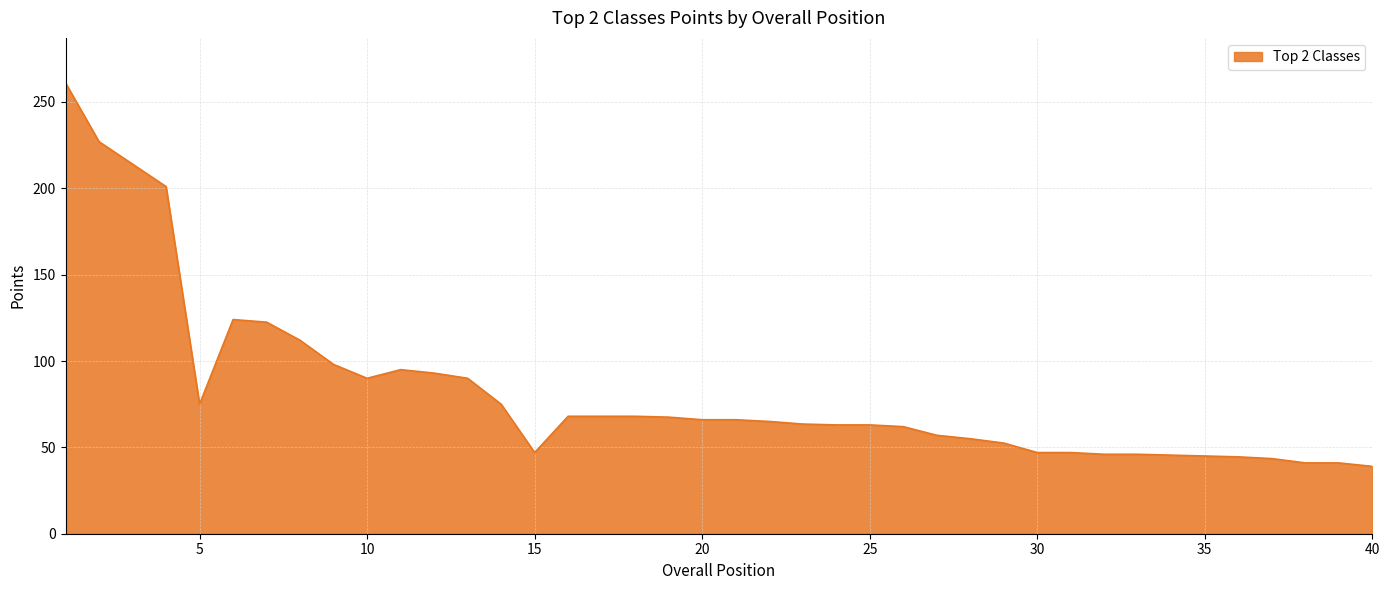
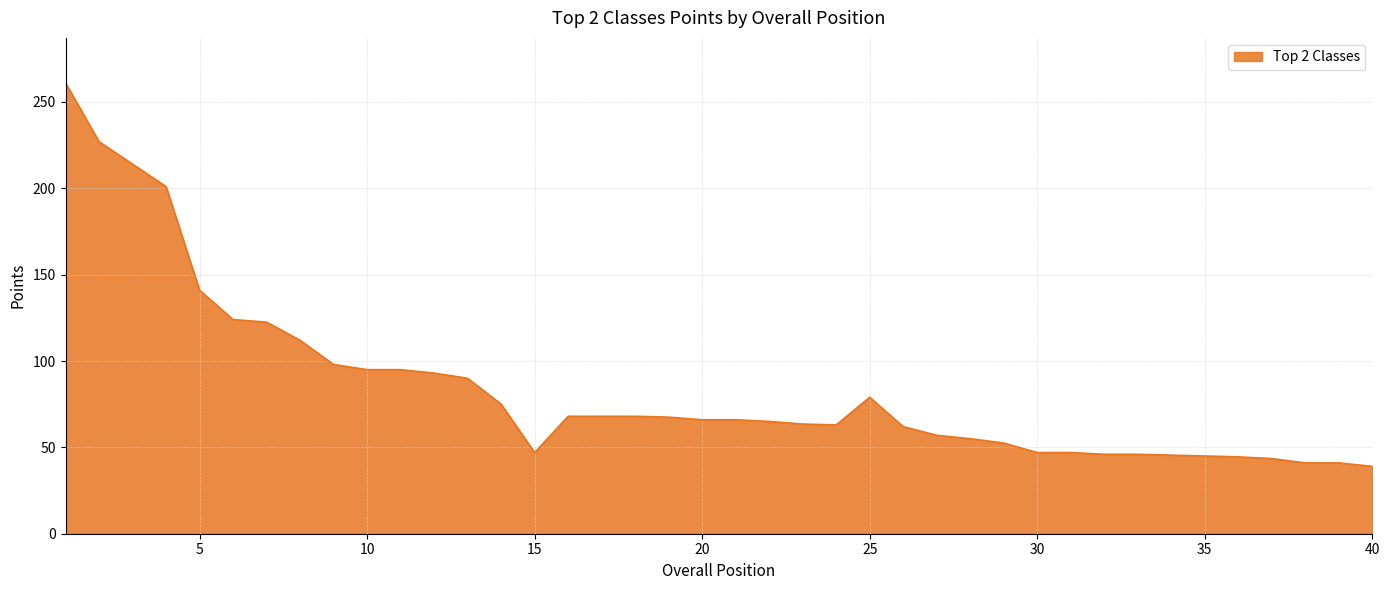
  {
-   "5": 75,
-   "10": 90,
+   "5": 141,
+   "10": 95,
    "15": 47,
    "20": 66,
-   "25": 63,
+   "25": 79,
    "30": 47,
    "35": 45,
    "40": 39
  }
